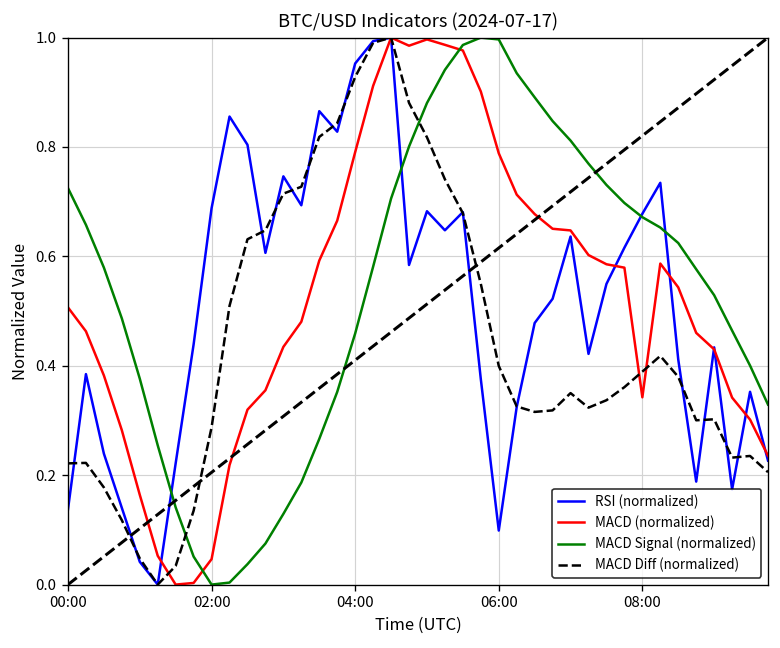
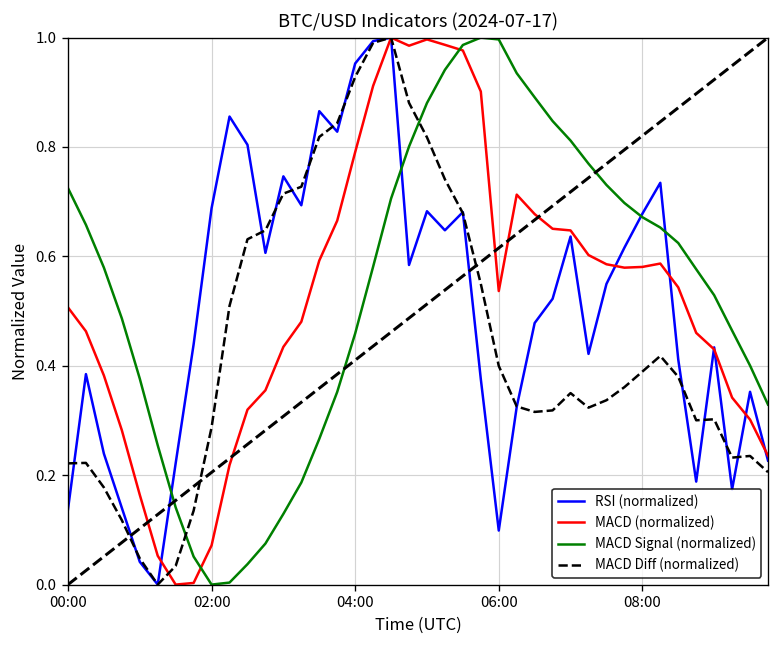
  {
    "RSI (normalized)": {
      "00:00": 0.14,
      "02:00": 0.69,
      "04:00": 0.95,
      "06:00": 0.10,
      "08:00": 0.68
    },
    "MACD (normalized)": {
      "00:00": 0.51,
-     "02:00": 0.05,
+     "02:00": 0.07,
      "04:00": 0.79,
-     "06:00": 0.79,
-     "08:00": 0.34
+     "06:00": 0.54,
+     "08:00": 0.58
    },
    "MACD Signal (normalized)": {
      "00:00": 0.72,
      "02:00": 0.00,
      "04:00": 0.46,
      "06:00": 1.00,
      "08:00": 0.67
    }
  }
